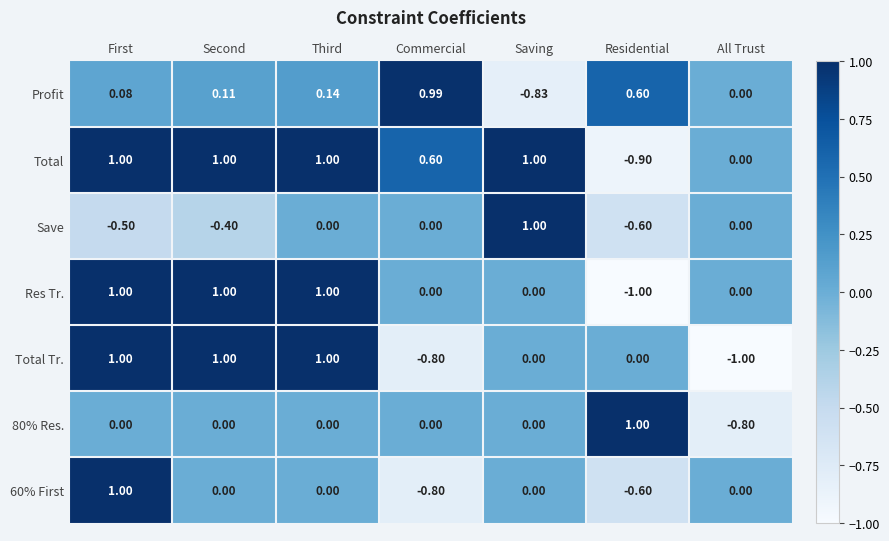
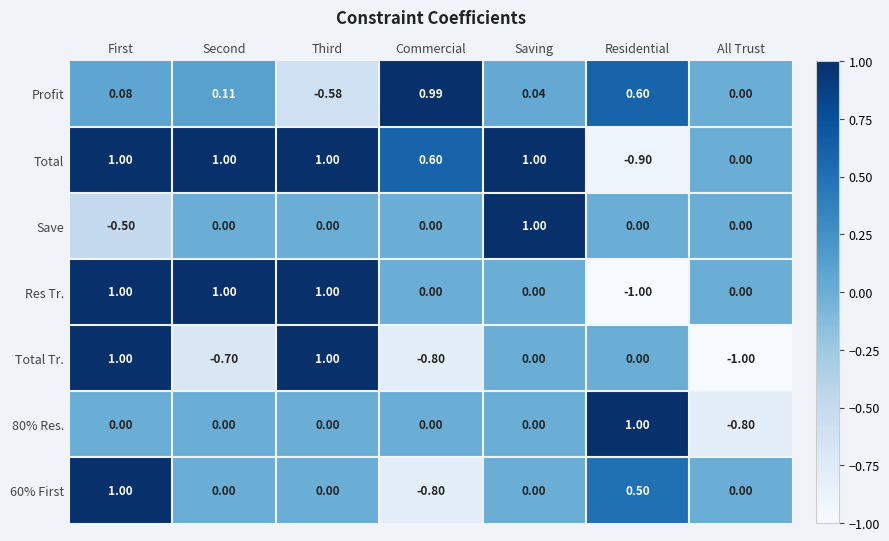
  {
    "Profit": {
      "First": 0.08,
      "Second": 0.11,
-     "Third": 0.14,
+     "Third": -0.58,
      "Commercial": 0.99,
-     "Saving": -0.83,
+     "Saving": 0.04,
      "Residential": 0.60,
      "All Trust": 0.00
    },
    "Total": {
      "First": 1.00,
      "Second": 1.00,
      "Third": 1.00,
      "Commercial": 0.60,
      "Saving": 1.00,
      "Residential": -0.90,
      "All Trust": 0.00
    },
    "Save": {
      "First": -0.50,
-     "Second": -0.40,
+     "Second": 0.00,
      "Third": 0.00,
      "Commercial": 0.00,
      "Saving": 1.00,
-     "Residential": -0.60,
+     "Residential": 0.00,
      "All Trust": 0.00
    },
    "Res Tr.": {
      "First": 1.00,
      "Second": 1.00,
      "Third": 1.00,
      "Commercial": 0.00,
      "Saving": 0.00,
      "Residential": -1.00,
      "All Trust": 0.00
    },
    "Total Tr.": {
      "First": 1.00,
-     "Second": 1.00,
+     "Second": -0.70,
      "Third": 1.00,
      "Commercial": -0.80,
      "Saving": 0.00,
      "Residential": 0.00,
      "All Trust": -1.00
    },
    "80% Res.": {
      "First": 0.00,
      "Second": 0.00,
      "Third": 0.00,
      "Commercial": 0.00,
      "Saving": 0.00,
      "Residential": 1.00,
      "All Trust": -0.80
    },
    "60% First": {
      "First": 1.00,
      "Second": 0.00,
      "Third": 0.00,
      "Commercial": -0.80,
      "Saving": 0.00,
-     "Residential": -0.60,
+     "Residential": 0.50,
      "All Trust": 0.00
    }
  }
